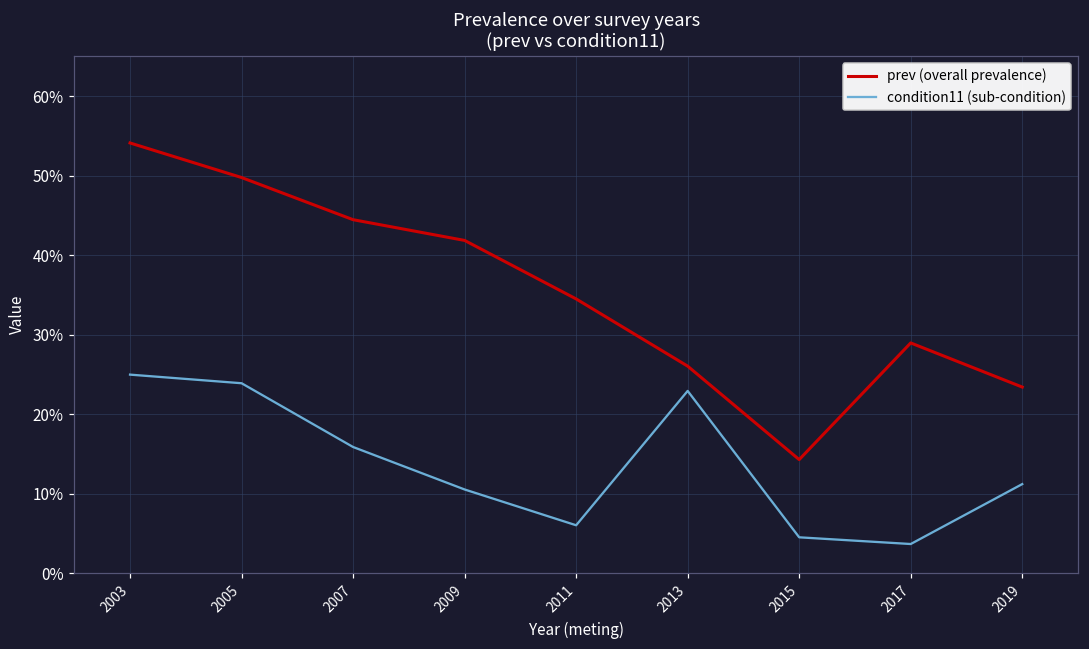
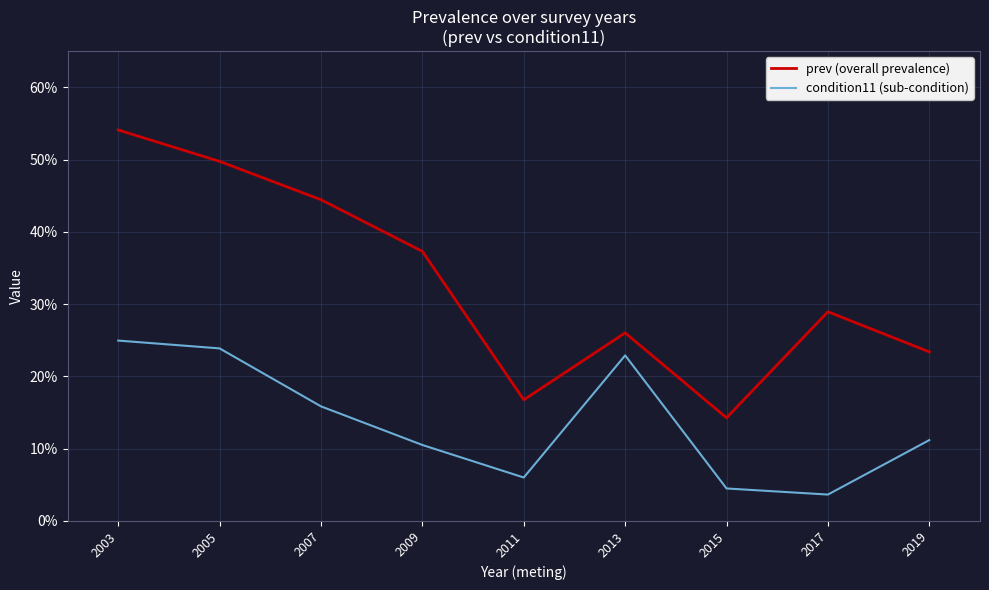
  {
    "prev (overall prevalence)": {
      "2003": "54%",
      "2005": "50%",
      "2007": "44%",
-     "2009": "42%",
-     "2011": "34%",
+     "2009": "37%",
+     "2011": "17%",
      "2013": "26%",
      "2015": "14%",
      "2017": "29%",
      "2019": "23%"
    },
    "condition11 (sub-condition)": {
      "2003": "25%",
      "2005": "24%",
      "2007": "16%",
      "2009": "11%",
      "2011": "6%",
      "2013": "23%",
      "2015": "4%",
      "2017": "4%",
      "2019": "11%"
    }
  }
